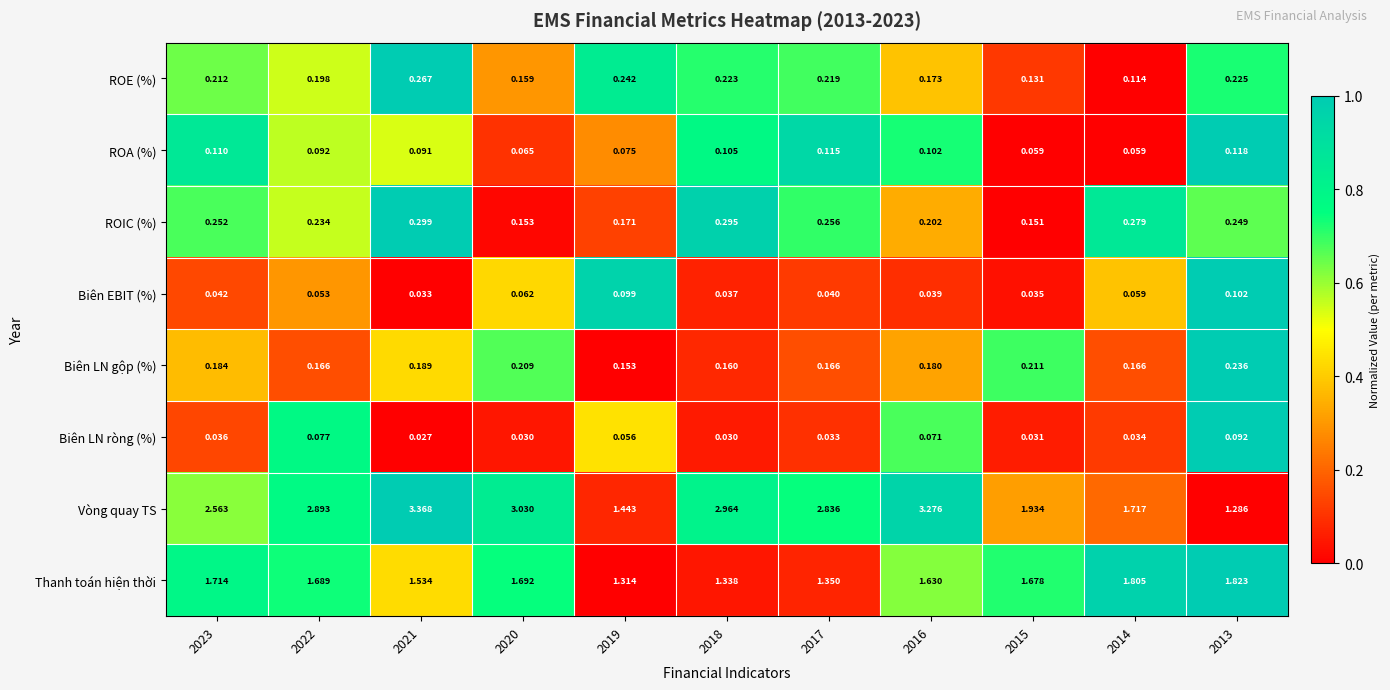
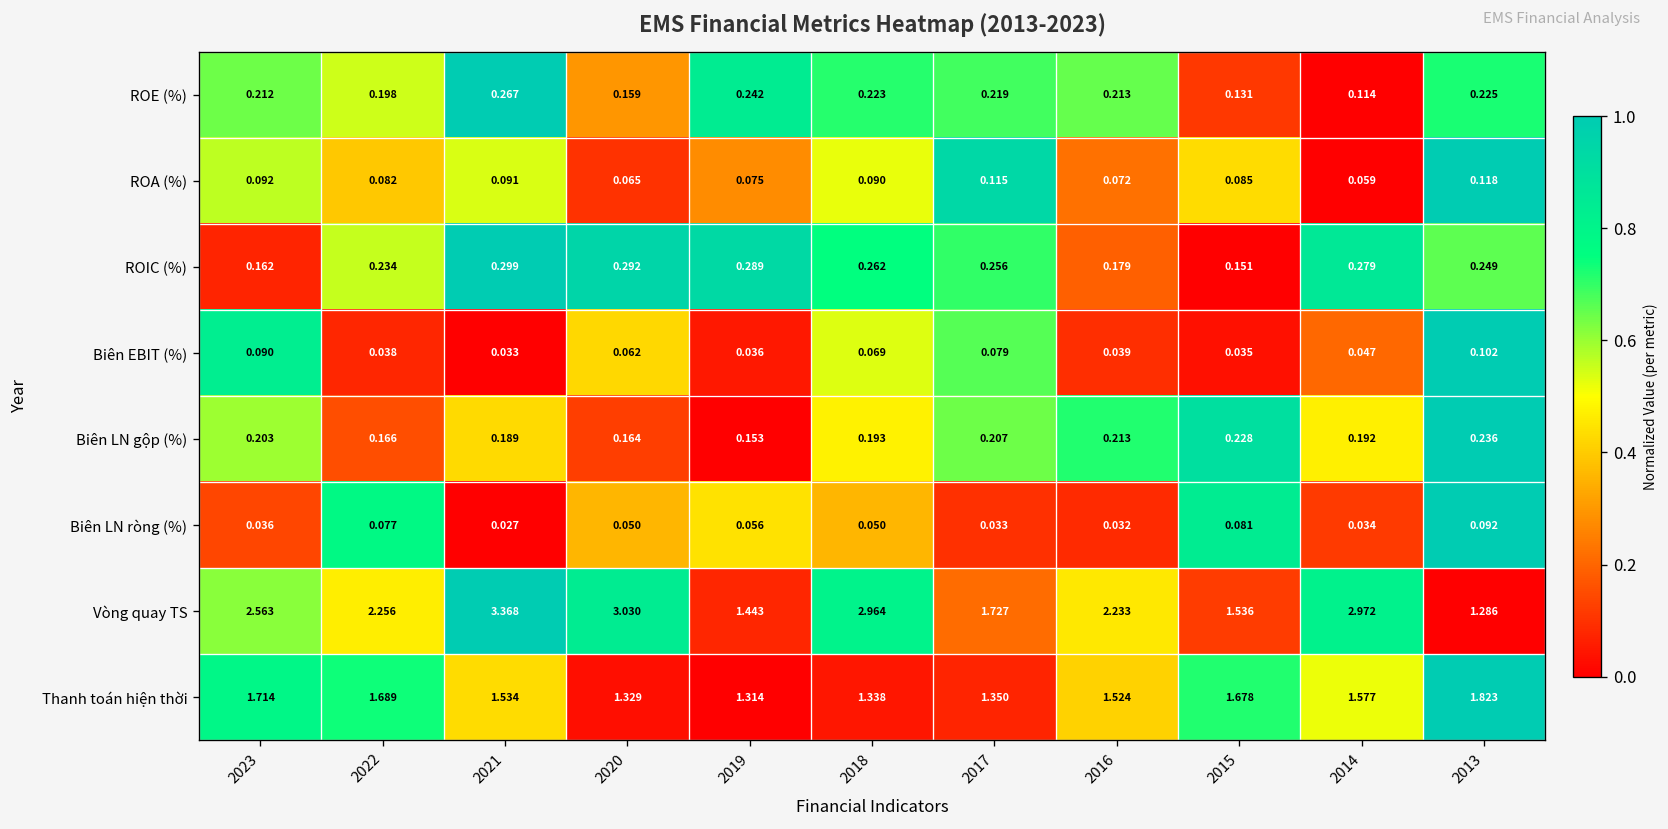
  {
    "ROE (%)": {
      "2023": 0.212,
      "2022": 0.198,
      "2021": 0.267,
      "2020": 0.159,
      "2019": 0.242,
      "2018": 0.223,
      "2017": 0.219,
-     "2016": 0.173,
+     "2016": 0.213,
      "2015": 0.131,
      "2014": 0.114,
      "2013": 0.225
    },
    "ROA (%)": {
-     "2023": 0.110,
-     "2022": 0.092,
+     "2023": 0.092,
+     "2022": 0.082,
      "2021": 0.091,
      "2020": 0.065,
      "2019": 0.075,
-     "2018": 0.105,
+     "2018": 0.090,
      "2017": 0.115,
-     "2016": 0.102,
-     "2015": 0.059,
+     "2016": 0.072,
+     "2015": 0.085,
      "2014": 0.059,
      "2013": 0.118
    },
    "ROIC (%)": {
-     "2023": 0.252,
+     "2023": 0.162,
      "2022": 0.234,
      "2021": 0.299,
-     "2020": 0.153,
-     "2019": 0.171,
-     "2018": 0.295,
+     "2020": 0.292,
+     "2019": 0.289,
+     "2018": 0.262,
      "2017": 0.256,
-     "2016": 0.202,
+     "2016": 0.179,
      "2015": 0.151,
      "2014": 0.279,
      "2013": 0.249
    },
    "Biên EBIT (%)": {
-     "2023": 0.042,
-     "2022": 0.053,
+     "2023": 0.090,
+     "2022": 0.038,
      "2021": 0.033,
      "2020": 0.062,
-     "2019": 0.099,
-     "2018": 0.037,
-     "2017": 0.040,
+     "2019": 0.036,
+     "2018": 0.069,
+     "2017": 0.079,
      "2016": 0.039,
      "2015": 0.035,
-     "2014": 0.059,
+     "2014": 0.047,
      "2013": 0.102
    },
    "Biên LN gộp (%)": {
-     "2023": 0.184,
+     "2023": 0.203,
      "2022": 0.166,
      "2021": 0.189,
-     "2020": 0.209,
+     "2020": 0.164,
      "2019": 0.153,
-     "2018": 0.160,
-     "2017": 0.166,
-     "2016": 0.180,
-     "2015": 0.211,
-     "2014": 0.166,
+     "2018": 0.193,
+     "2017": 0.207,
+     "2016": 0.213,
+     "2015": 0.228,
+     "2014": 0.192,
      "2013": 0.236
    },
    "Biên LN ròng (%)": {
      "2023": 0.036,
      "2022": 0.077,
      "2021": 0.027,
-     "2020": 0.030,
+     "2020": 0.050,
      "2019": 0.056,
-     "2018": 0.030,
+     "2018": 0.050,
      "2017": 0.033,
-     "2016": 0.071,
-     "2015": 0.031,
+     "2016": 0.032,
+     "2015": 0.081,
      "2014": 0.034,
      "2013": 0.092
    },
    "Vòng quay TS": {
      "2023": 2.563,
-     "2022": 2.893,
+     "2022": 2.256,
      "2021": 3.368,
      "2020": 3.030,
      "2019": 1.443,
      "2018": 2.964,
-     "2017": 2.836,
-     "2016": 3.276,
-     "2015": 1.934,
-     "2014": 1.717,
+     "2017": 1.727,
+     "2016": 2.233,
+     "2015": 1.536,
+     "2014": 2.972,
      "2013": 1.286
    },
    "Thanh toán hiện thời": {
      "2023": 1.714,
      "2022": 1.689,
      "2021": 1.534,
-     "2020": 1.692,
+     "2020": 1.329,
      "2019": 1.314,
      "2018": 1.338,
      "2017": 1.350,
-     "2016": 1.630,
+     "2016": 1.524,
      "2015": 1.678,
-     "2014": 1.805,
+     "2014": 1.577,
      "2013": 1.823
    }
  }
